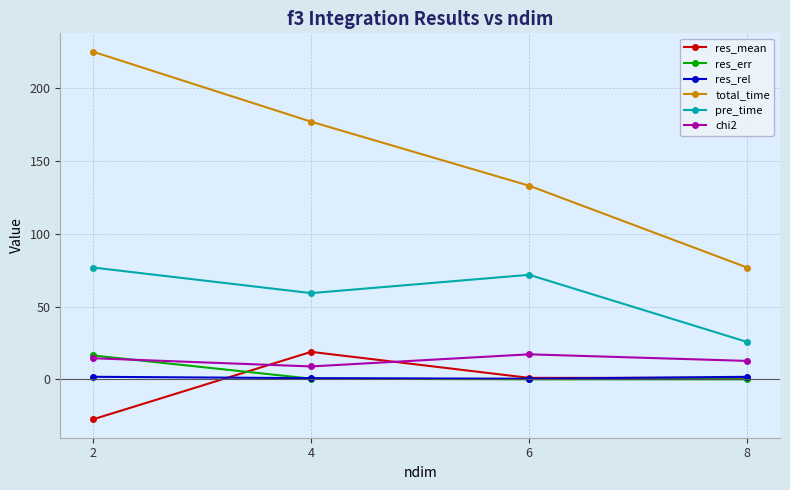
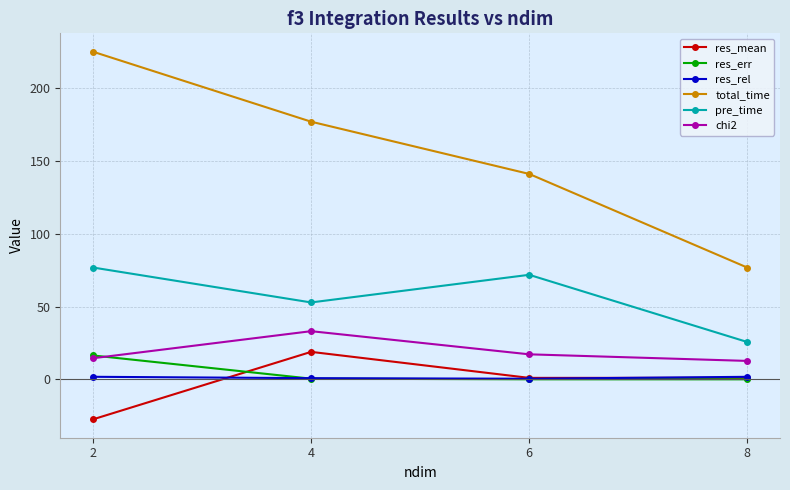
  {
    "res_mean": {
      "2": -27,
      "4": 19
    },
    "res_err": {
      "2": 16
    },
    "res_rel": {
      "2": 2
    },
    "total_time": {
      "2": 225,
      "4": 177,
-     "6": 133,
+     "6": 141,
      "8": 77
    },
    "pre_time": {
      "2": 77,
-     "4": 59,
+     "4": 53,
      "6": 72,
      "8": 26
    },
    "chi2": {
      "2": 14,
-     "4": 9,
+     "4": 33,
      "6": 17,
      "8": 13
    }
  }
